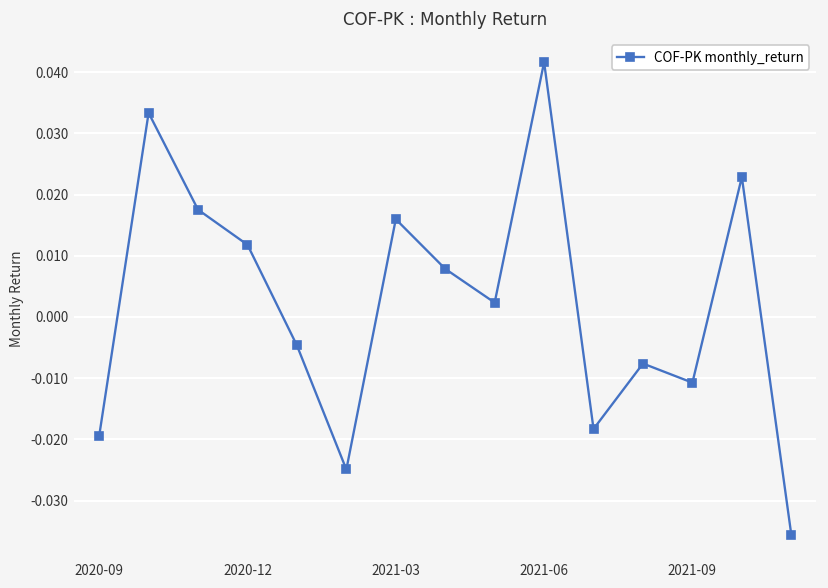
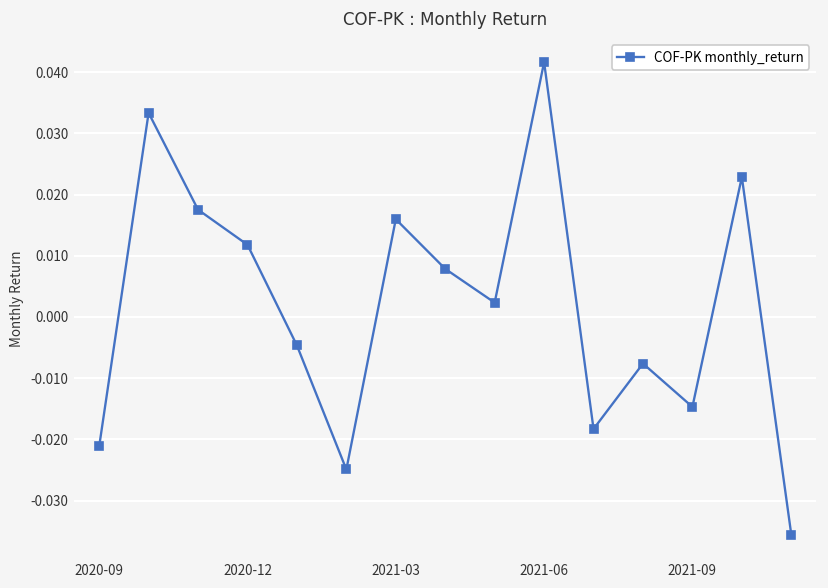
  {
-   "2020-09": -0.019,
+   "2020-09": -0.021,
    "2020-12": 0.012,
    "2021-03": 0.016,
    "2021-06": 0.042,
-   "2021-09": -0.011
+   "2021-09": -0.015
  }
